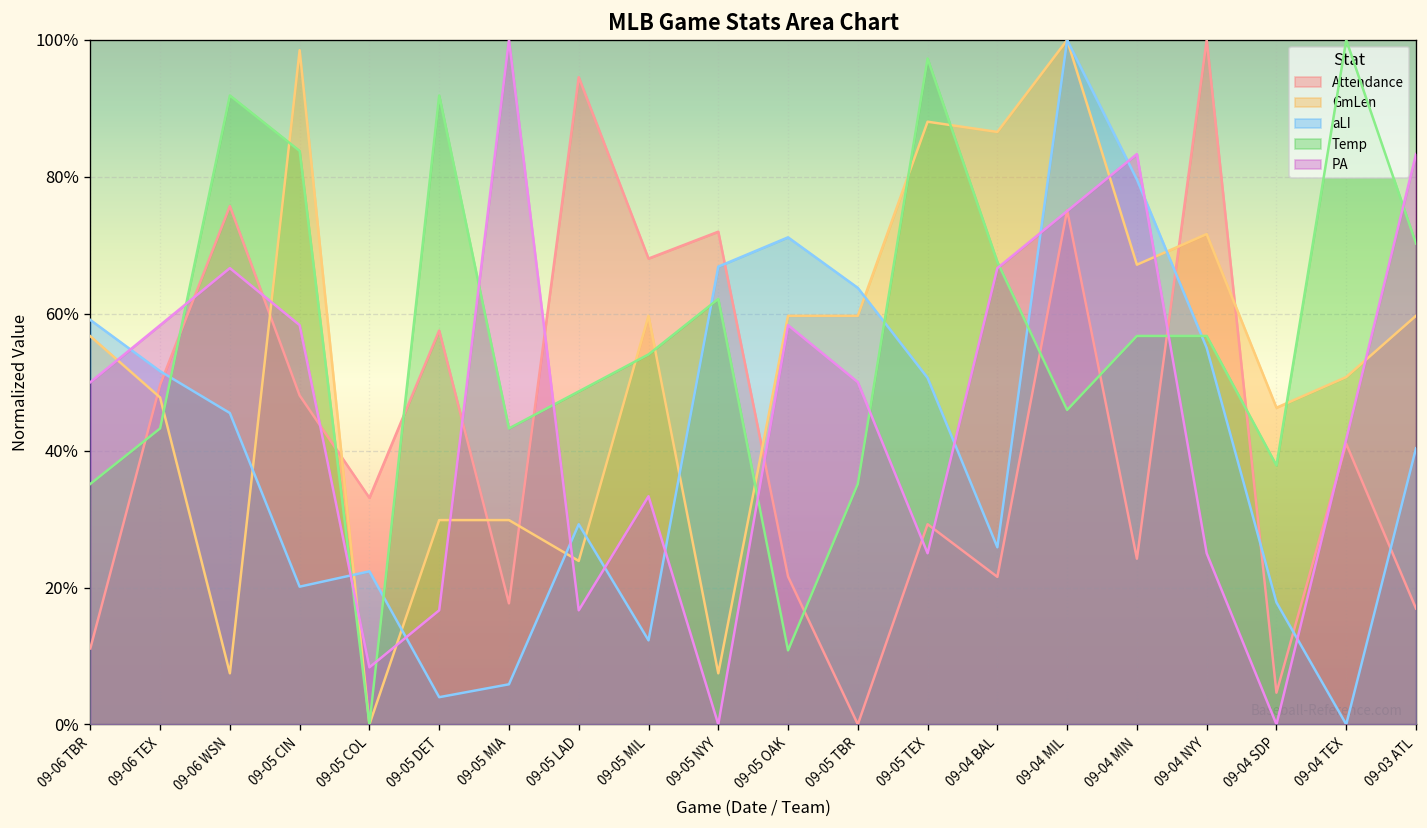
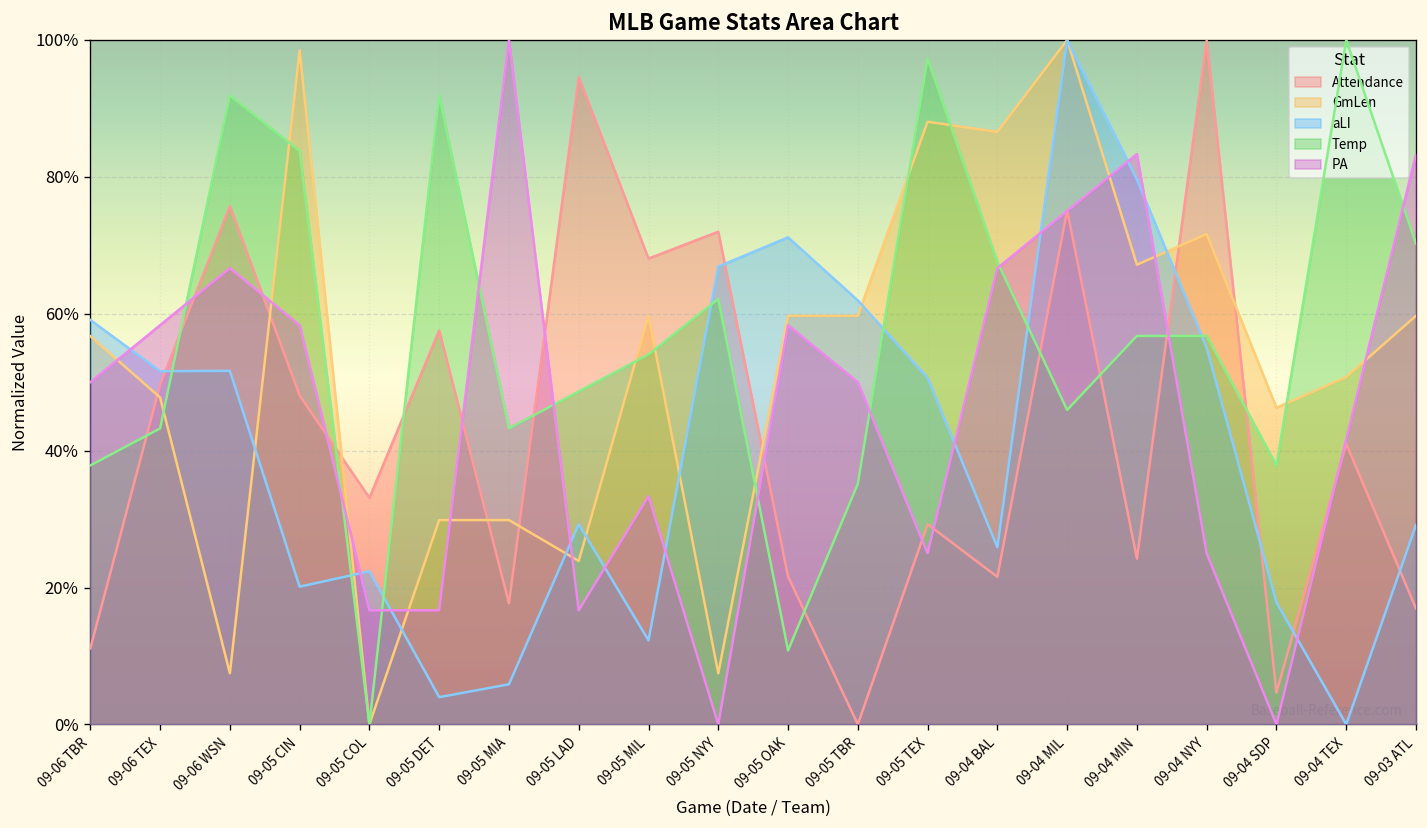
  {
    "aLI": {
      "09-06 TBR": "59%",
      "09-06 TEX": "52%",
-     "09-06 WSN": "45%",
+     "09-06 WSN": "52%",
      "09-05 CIN": "20%",
      "09-05 COL": "22%",
      "09-05 DET": "4%",
      "09-05 MIA": "6%",
      "09-05 LAD": "29%",
      "09-05 MIL": "12%",
      "09-05 NYY": "67%",
      "09-05 OAK": "71%",
-     "09-05 TBR": "64%",
+     "09-05 TBR": "62%",
      "09-05 TEX": "51%",
      "09-04 BAL": "26%",
      "09-04 MIN": "80%",
      "09-04 NYY": "55%",
      "09-04 SDP": "18%",
      "09-04 TEX": "0%",
-     "09-03 ATL": "40%"
+     "09-03 ATL": "29%"
    },
    "Temp": {
-     "09-06 TBR": "35%",
+     "09-06 TBR": "38%",
      "09-06 TEX": "43%",
      "09-06 WSN": "92%",
      "09-05 CIN": "84%",
      "09-05 DET": "92%",
      "09-05 MIA": "43%",
      "09-05 LAD": "49%",
      "09-05 MIL": "54%",
      "09-05 NYY": "62%",
      "09-05 OAK": "11%",
      "09-05 TBR": "35%",
      "09-05 TEX": "97%",
      "09-04 BAL": "68%",
      "09-04 MIL": "46%",
      "09-04 MIN": "57%",
      "09-04 NYY": "57%",
      "09-04 SDP": "38%",
      "09-04 TEX": "100%",
      "09-03 ATL": "70%"
    },
    "PA": {
      "09-06 TBR": "50%",
      "09-06 TEX": "58%",
      "09-06 WSN": "67%",
      "09-05 CIN": "58%",
-     "09-05 COL": "8%",
+     "09-05 COL": "17%",
      "09-05 DET": "17%",
      "09-05 MIA": "100%",
      "09-05 LAD": "17%",
      "09-05 MIL": "33%",
      "09-05 NYY": "0%",
      "09-05 OAK": "58%",
      "09-05 TBR": "50%",
      "09-05 TEX": "25%",
      "09-04 BAL": "67%",
      "09-04 MIN": "83%",
      "09-04 NYY": "25%",
      "09-04 SDP": "0%",
      "09-04 TEX": "42%",
      "09-03 ATL": "83%"
    }
  }
